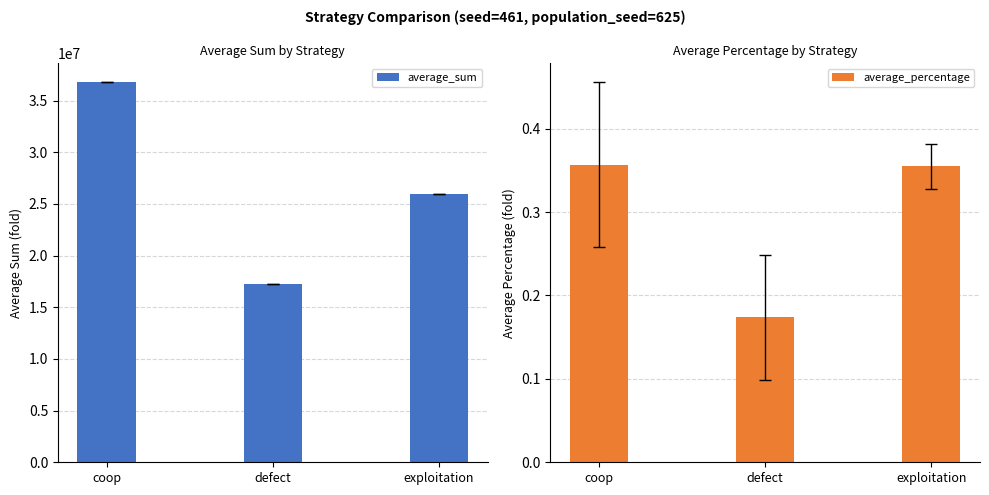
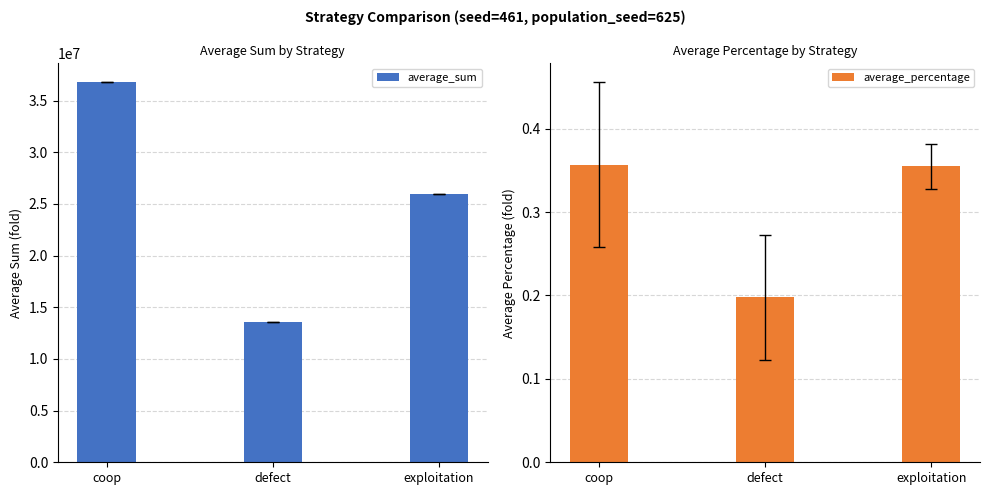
  {
    "Average Sum by Strategy": {
      "coop": 36800000,
-     "defect": 17300000,
+     "defect": 13500000,
      "exploitation": 26000000
    },
    "Average Percentage by Strategy": {
      "average_percentage": {
        "coop": 0.36,
-       "defect": 0.17,
+       "defect": 0.20,
        "exploitation": 0.36
      }
    }
  }
